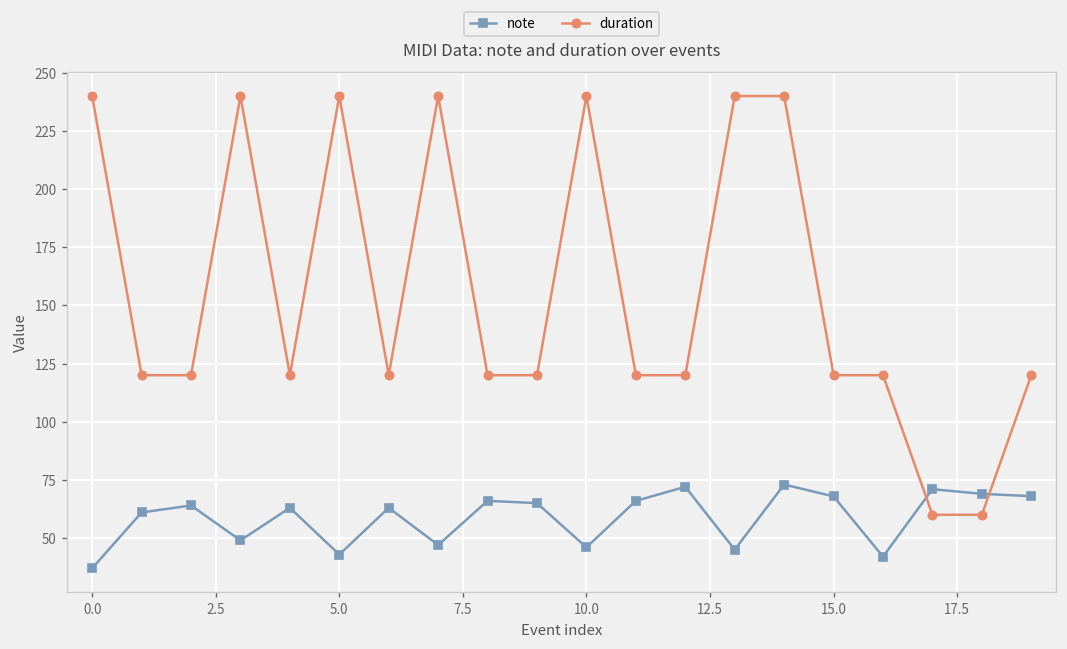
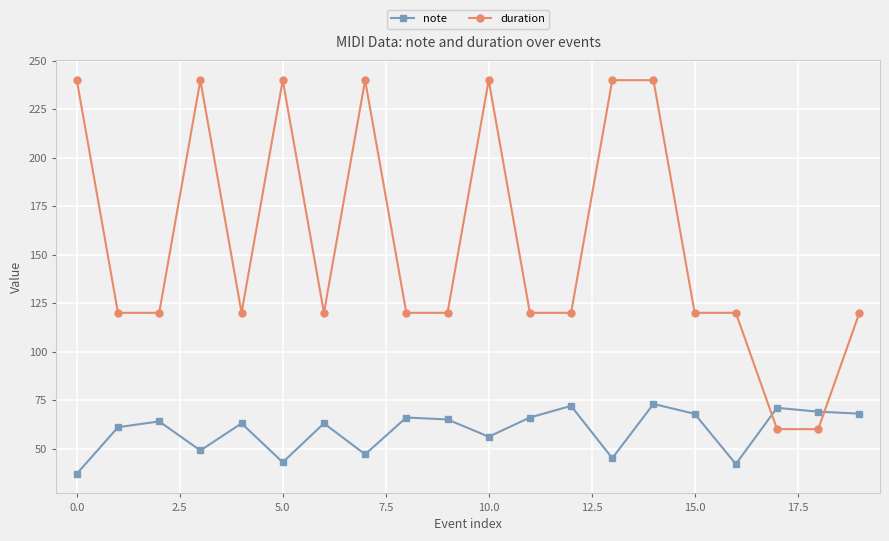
  {
    "note": {
      "0.0": 37,
      "5.0": 43,
-     "10.0": 46,
+     "10.0": 56,
      "15.0": 68
    },
    "duration": {
      "0.0": 240,
      "5.0": 240,
      "10.0": 240,
      "15.0": 120
    }
  }
